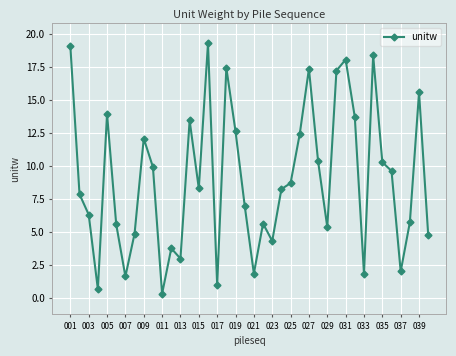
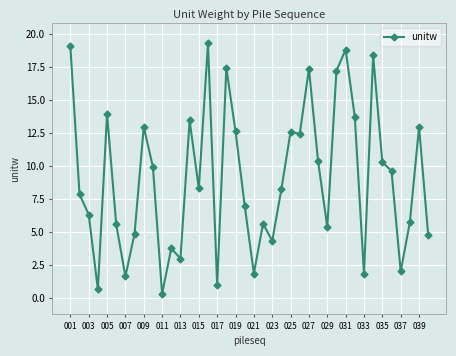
  {
    "001": 19.1,
    "003": 6.3,
    "005": 13.9,
    "007": 1.6,
-   "009": 12.1,
+   "009": 13.0,
    "011": 0.3,
    "013": 3.0,
    "015": 8.3,
    "017": 1.0,
    "019": 12.6,
    "021": 1.9,
    "023": 4.3,
-   "025": 8.7,
+   "025": 12.6,
    "027": 17.4,
    "029": 5.4,
-   "031": 18.0,
+   "031": 18.8,
    "033": 1.8,
    "035": 10.3,
    "037": 2.0,
-   "039": 15.6
+   "039": 13.0
  }
